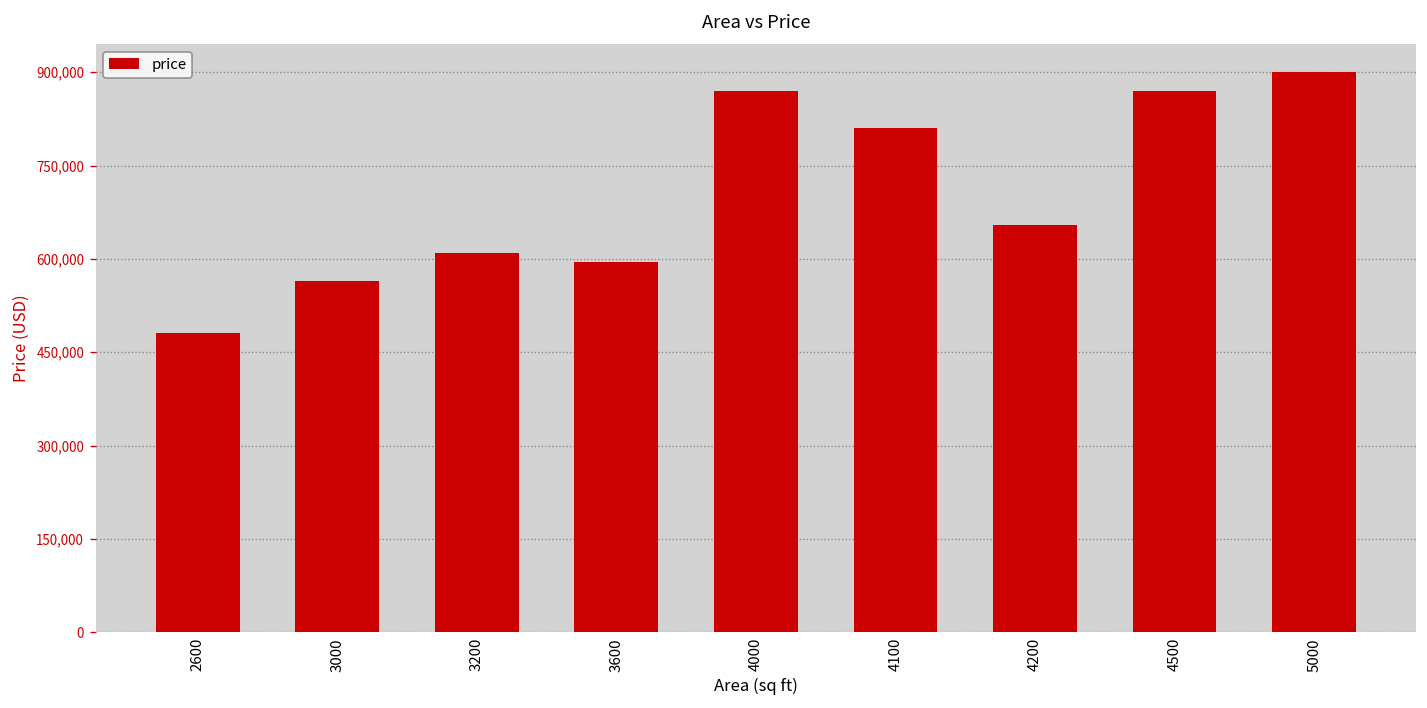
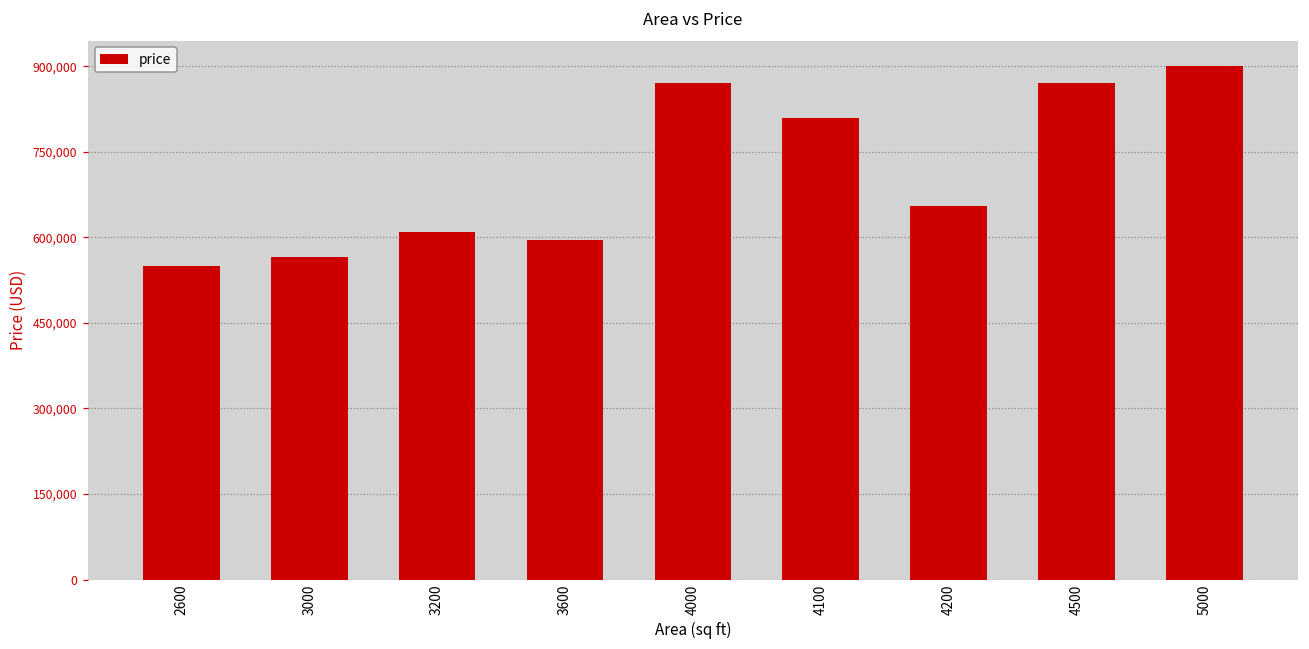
  {
-   "2600": "480,000",
+   "2600": "550,000",
    "3000": "570,000",
    "3200": "610,000",
    "3600": "600,000",
    "4000": "870,000",
    "4100": "810,000",
    "4200": "650,000",
    "4500": "870,000",
    "5000": "900,000"
  }
